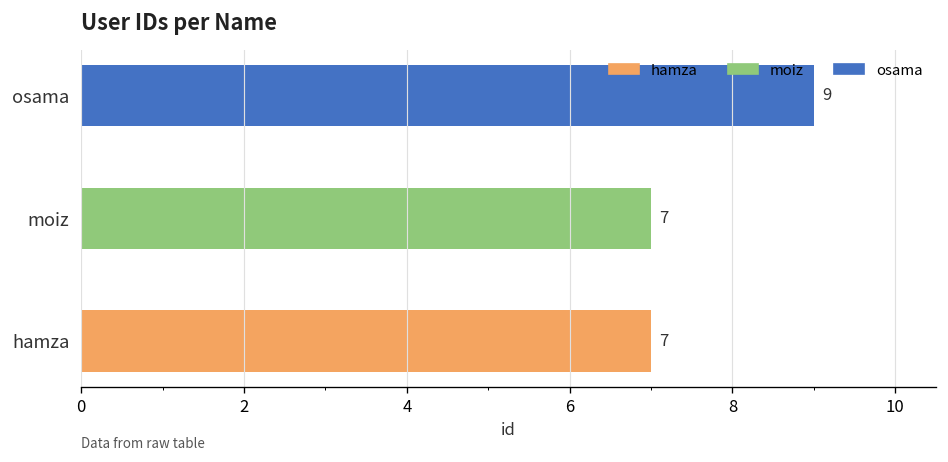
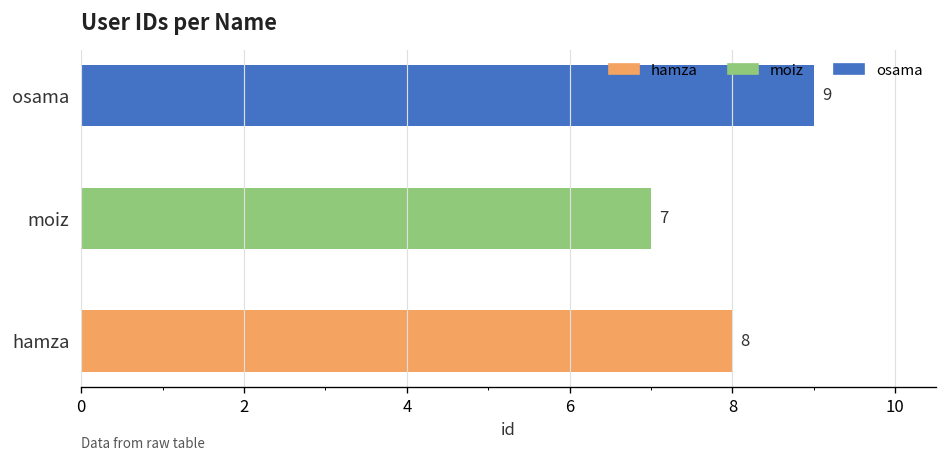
  {
    "osama": 9,
    "moiz": 7,
-   "hamza": 7
+   "hamza": 8
  }
